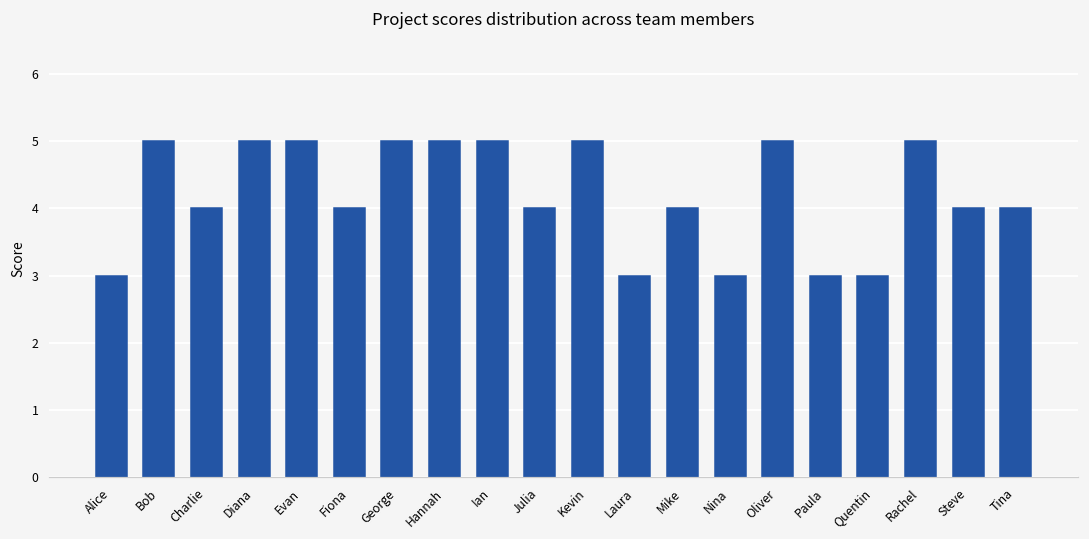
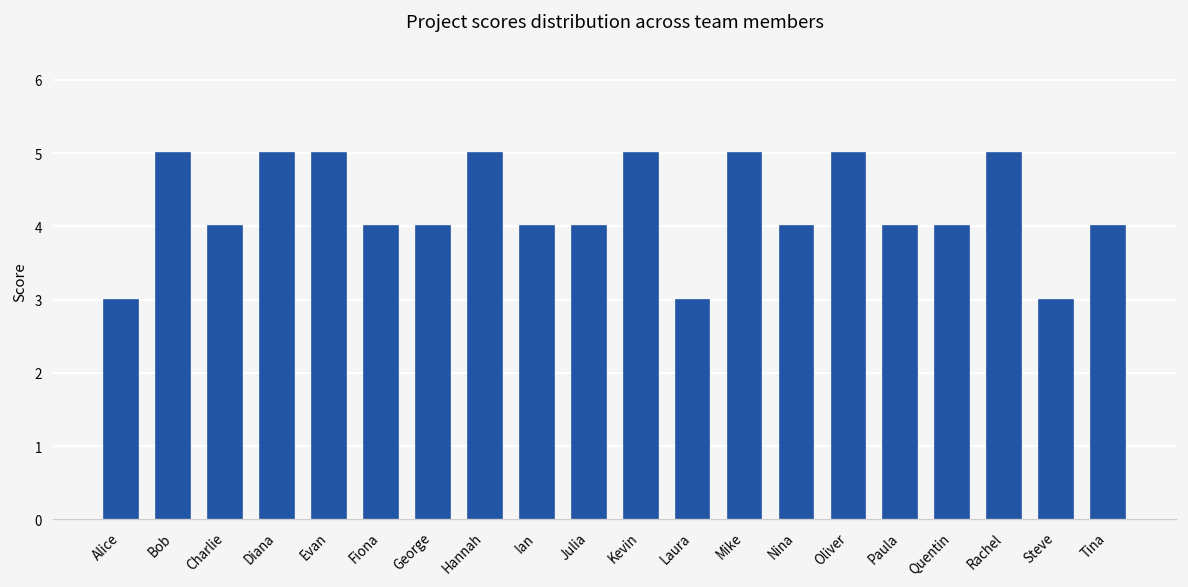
  {
    "Alice": 3,
    "Bob": 5,
    "Charlie": 4,
    "Diana": 5,
    "Evan": 5,
    "Fiona": 4,
-   "George": 5,
+   "George": 4,
    "Hannah": 5,
-   "Ian": 5,
+   "Ian": 4,
    "Julia": 4,
    "Kevin": 5,
    "Laura": 3,
-   "Mike": 4,
-   "Nina": 3,
+   "Mike": 5,
+   "Nina": 4,
    "Oliver": 5,
-   "Paula": 3,
-   "Quentin": 3,
+   "Paula": 4,
+   "Quentin": 4,
    "Rachel": 5,
-   "Steve": 4,
+   "Steve": 3,
    "Tina": 4
  }
